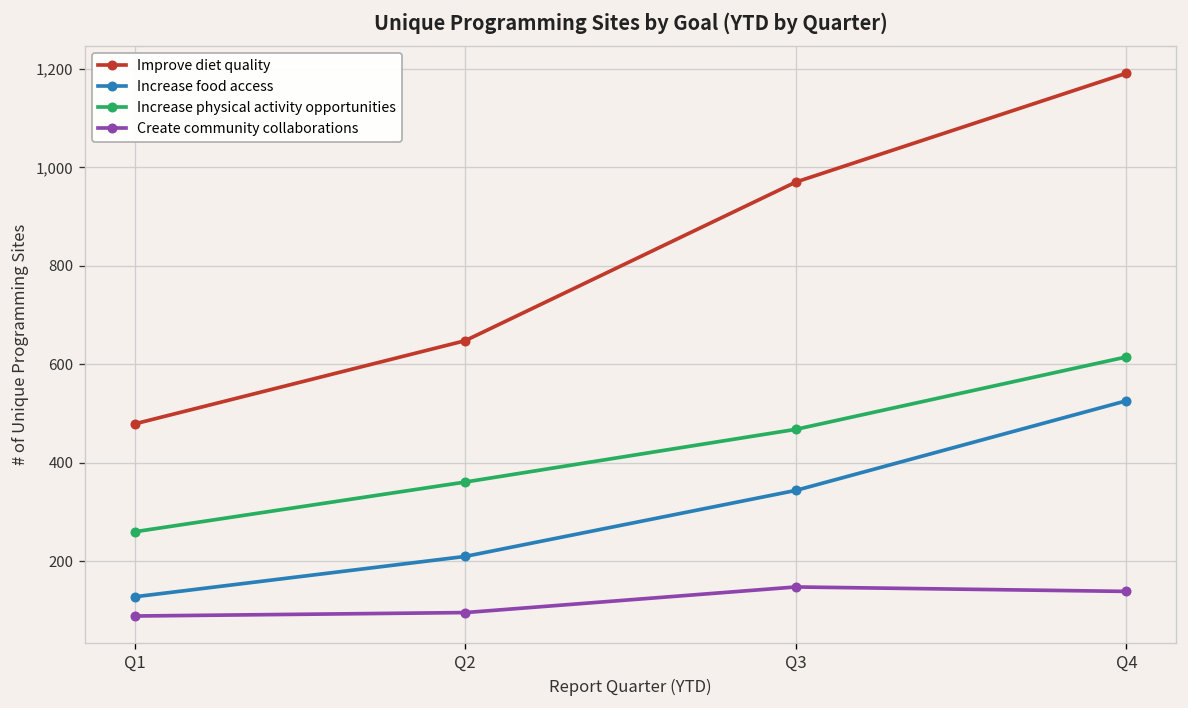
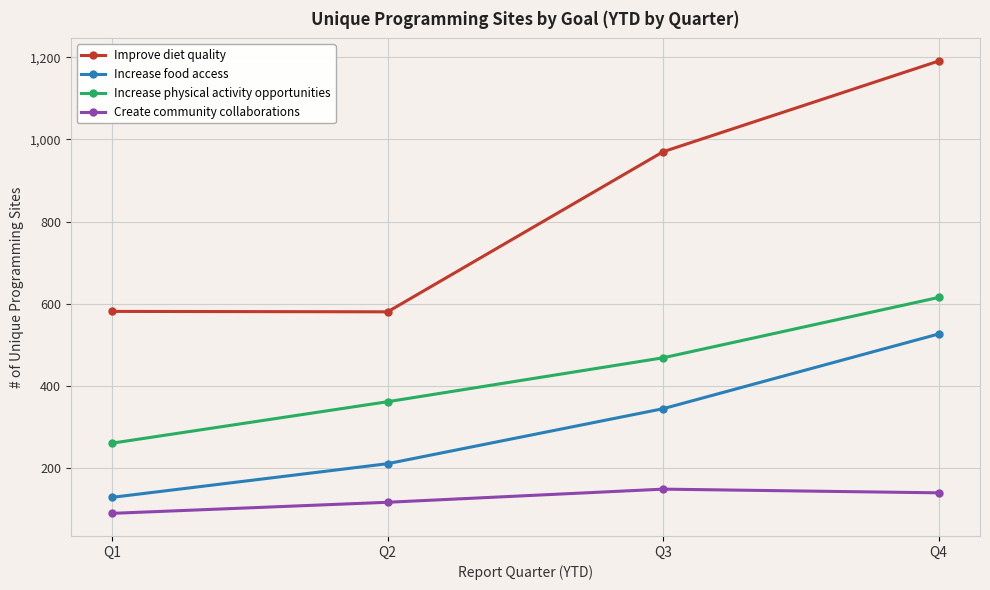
  {
    "Improve diet quality": {
-     "Q1": "480",
-     "Q2": "650",
+     "Q1": "580",
+     "Q2": "580",
      "Q3": "970",
      "Q4": "1,190"
    },
    "Increase food access": {
      "Q1": "130",
      "Q2": "210",
      "Q3": "340",
      "Q4": "530"
    },
    "Increase physical activity opportunities": {
      "Q1": "260",
      "Q2": "360",
      "Q3": "470",
      "Q4": "620"
    },
    "Create community collaborations": {
      "Q1": "90",
-     "Q2": "100",
+     "Q2": "120",
      "Q3": "150",
      "Q4": "140"
    }
  }
